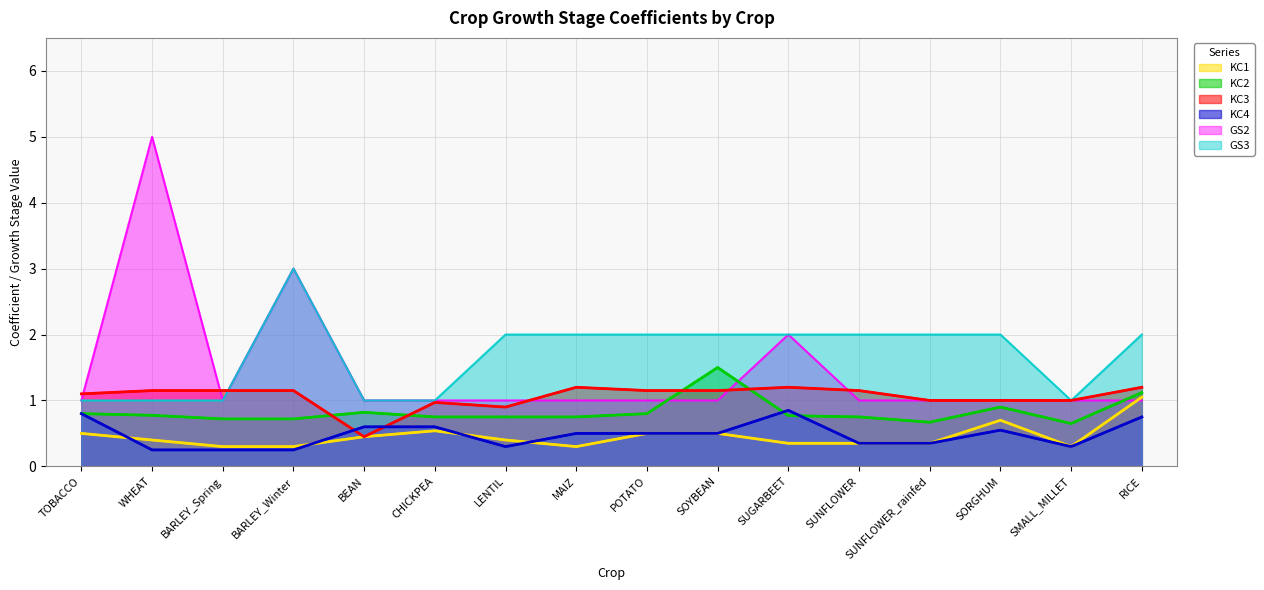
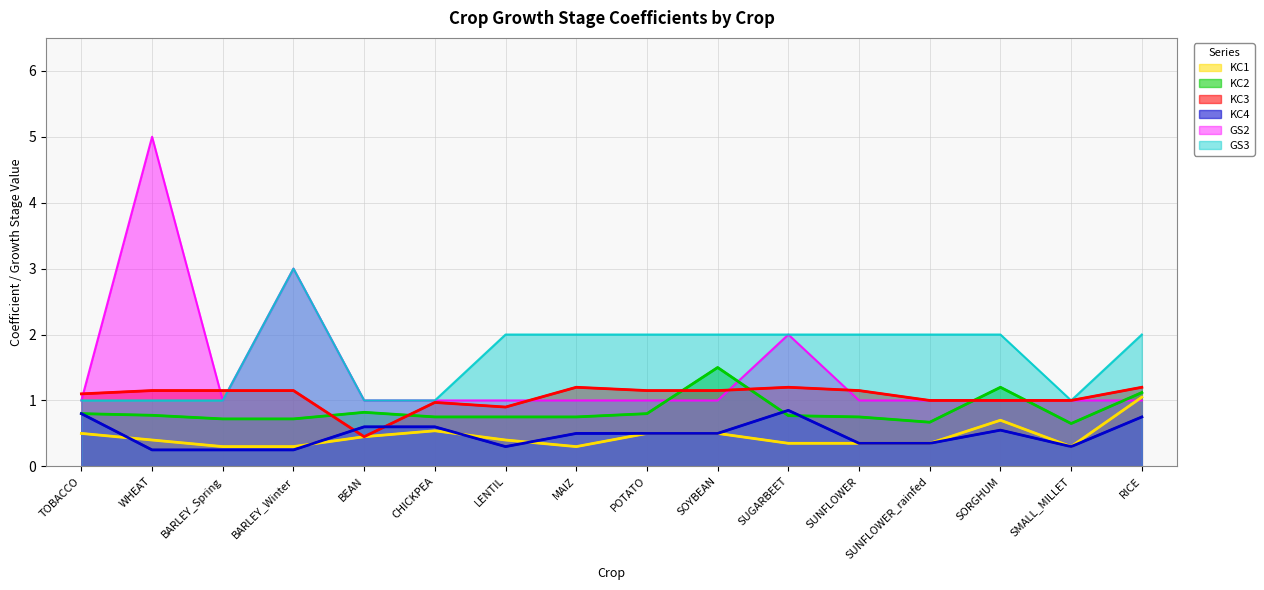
  {
    "KC1": {
      "TOBACCO": 0.5,
      "WHEAT": 0.4,
      "BARLEY_Spring": 0.3,
      "BARLEY_Winter": 0.3,
      "CHICKPEA": 0.5,
      "LENTIL": 0.4,
      "MAIZ": 0.3,
      "SUGARBEET": 0.4,
      "SORGHUM": 0.7,
      "RICE": 1.1
    },
    "KC2": {
      "WHEAT": 0.8,
      "BARLEY_Spring": 0.7,
      "BARLEY_Winter": 0.7,
      "BEAN": 0.8,
      "CHICKPEA": 0.8,
      "LENTIL": 0.8,
      "MAIZ": 0.8,
      "POTATO": 0.8,
      "SOYBEAN": 1.5,
      "SUGARBEET": 0.8,
      "SUNFLOWER": 0.8,
      "SUNFLOWER_rainfed": 0.7,
-     "SORGHUM": 0.9,
+     "SORGHUM": 1.2,
      "SMALL_MILLET": 0.7,
      "RICE": 1.1
    },
    "KC3": {
      "TOBACCO": 1.1,
      "WHEAT": 1.2,
      "BARLEY_Spring": 1.2,
      "BARLEY_Winter": 1.2,
      "LENTIL": 0.9,
      "MAIZ": 1.2,
      "POTATO": 1.2,
      "SOYBEAN": 1.2,
      "SUGARBEET": 1.2,
      "SUNFLOWER": 1.2,
      "RICE": 1.2
    },
    "KC4": {
      "WHEAT": 0.3,
      "BARLEY_Spring": 0.3,
      "BARLEY_Winter": 0.3,
      "BEAN": 0.6,
      "CHICKPEA": 0.6,
      "LENTIL": 0.3,
      "MAIZ": 0.5,
      "SUGARBEET": 0.9,
      "SORGHUM": 0.6,
      "RICE": 0.8
    },
    "GS2": {
      "WHEAT": 5.0,
      "LENTIL": 1.0,
      "MAIZ": 1.0,
      "POTATO": 1.0,
      "SOYBEAN": 1.0,
      "SUNFLOWER": 1.0,
      "RICE": 1.0
    },
    "GS3": {
      "WHEAT": 1.0,
      "LENTIL": 2.0,
      "MAIZ": 2.0,
      "POTATO": 2.0,
      "SOYBEAN": 2.0,
      "SUNFLOWER": 2.0,
      "SUNFLOWER_rainfed": 2.0,
      "SORGHUM": 2.0,
      "RICE": 2.0
    }
  }
